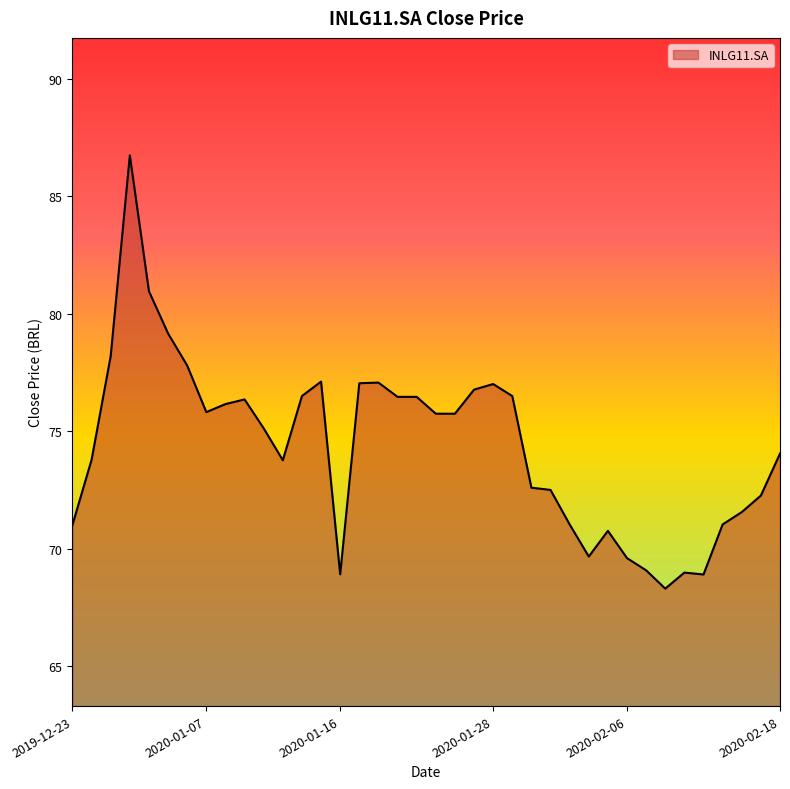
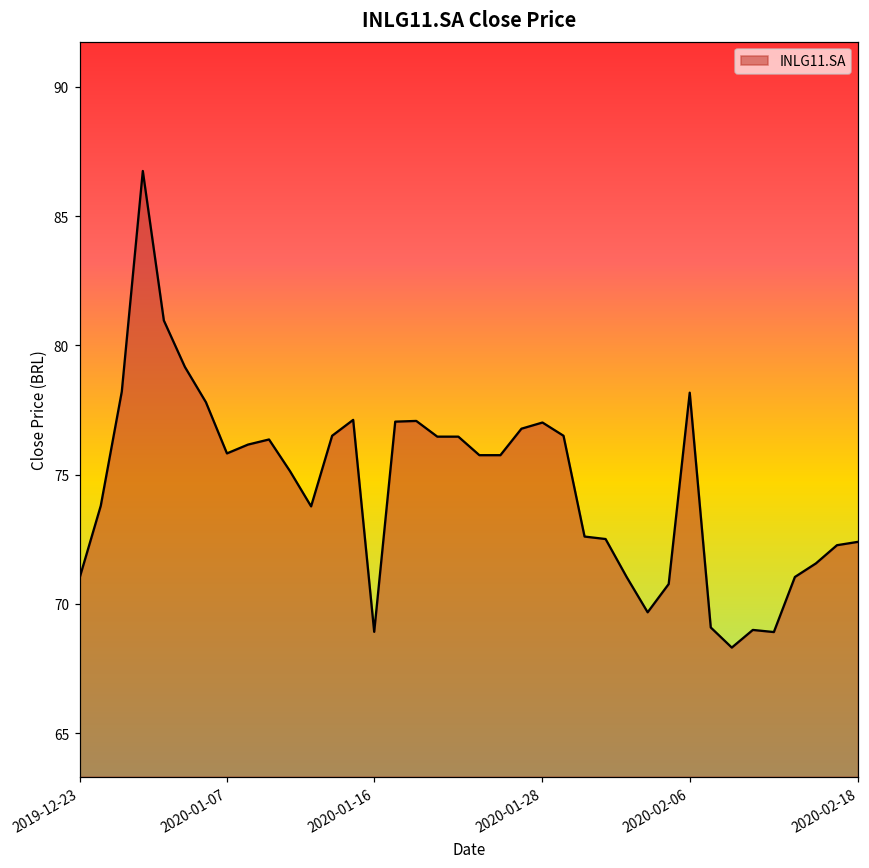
  {
    "2019-12-23": 71.0,
    "2020-01-07": 75.8,
    "2020-01-16": 68.9,
    "2020-01-28": 77.0,
-   "2020-02-06": 69.6,
-   "2020-02-18": 74.1
+   "2020-02-06": 78.2,
+   "2020-02-18": 72.4
  }
